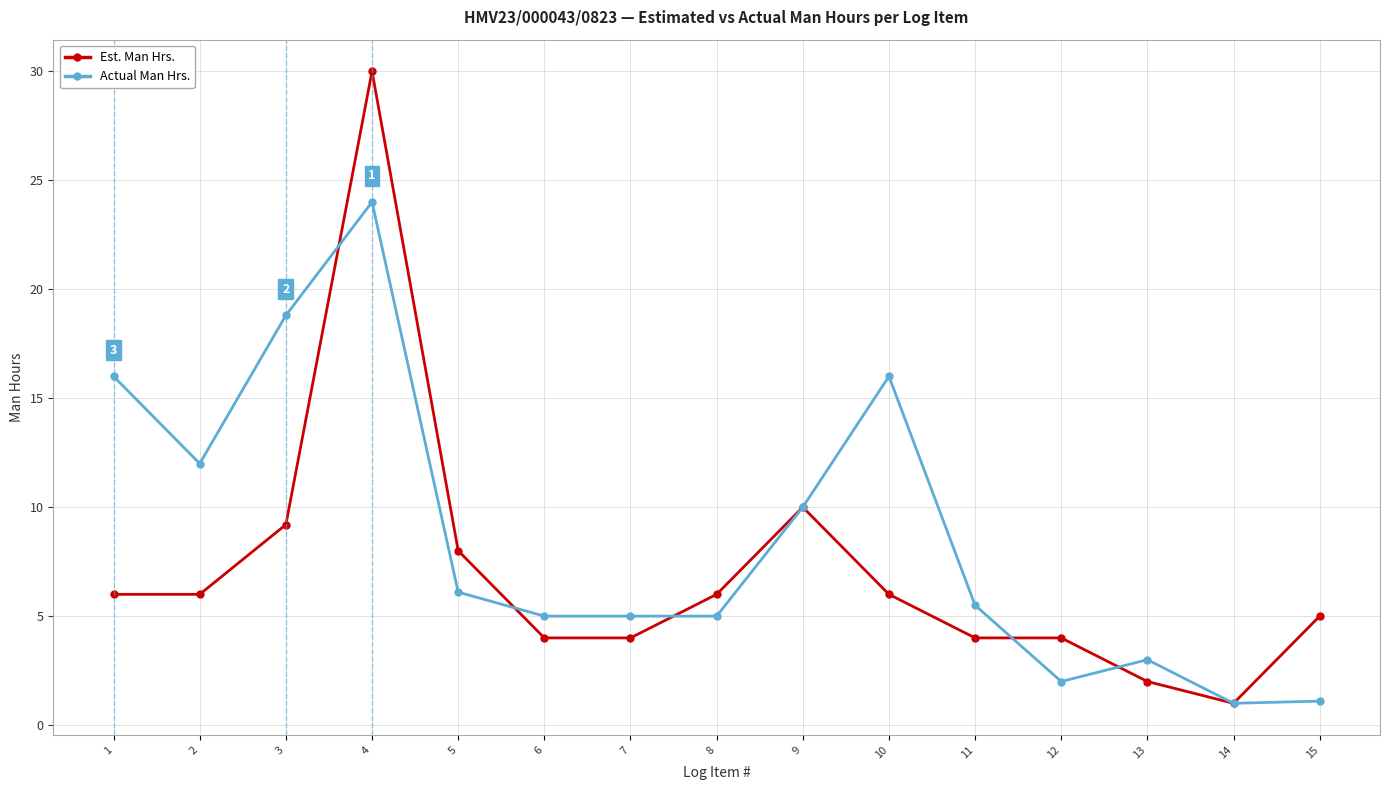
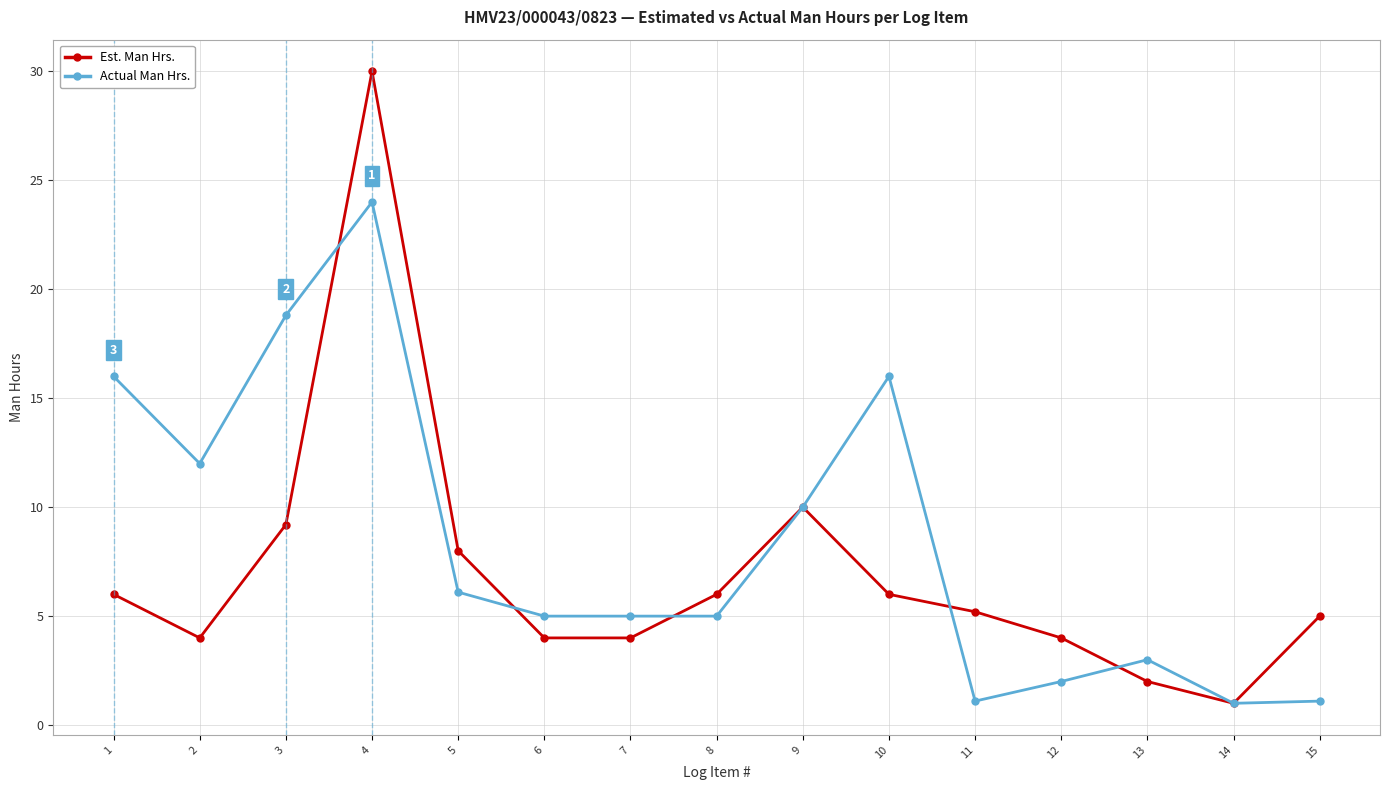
  {
    "Est. Man Hrs.": {
      "1": 6.0,
-     "2": 6,
+     "2": 4,
      "3": 9.2,
      "4": 30.0,
      "5": 8.0,
      "6": 4.0,
      "7": 4.0,
      "8": 6.0,
      "10": 6.0,
-     "11": 4.0,
+     "11": 5.2,
      "12": 4.0,
      "13": 2.0,
      "15": 5.0
    },
    "Actual Man Hrs.": {
      "2": 12.0,
      "5": 6.1,
      "6": 5.0,
      "7": 5.0,
      "8": 5.0,
      "10": 16.0,
-     "11": 5.5,
+     "11": 1.1,
      "12": 2.0,
      "13": 3.0,
      "15": 1.1
    }
  }
